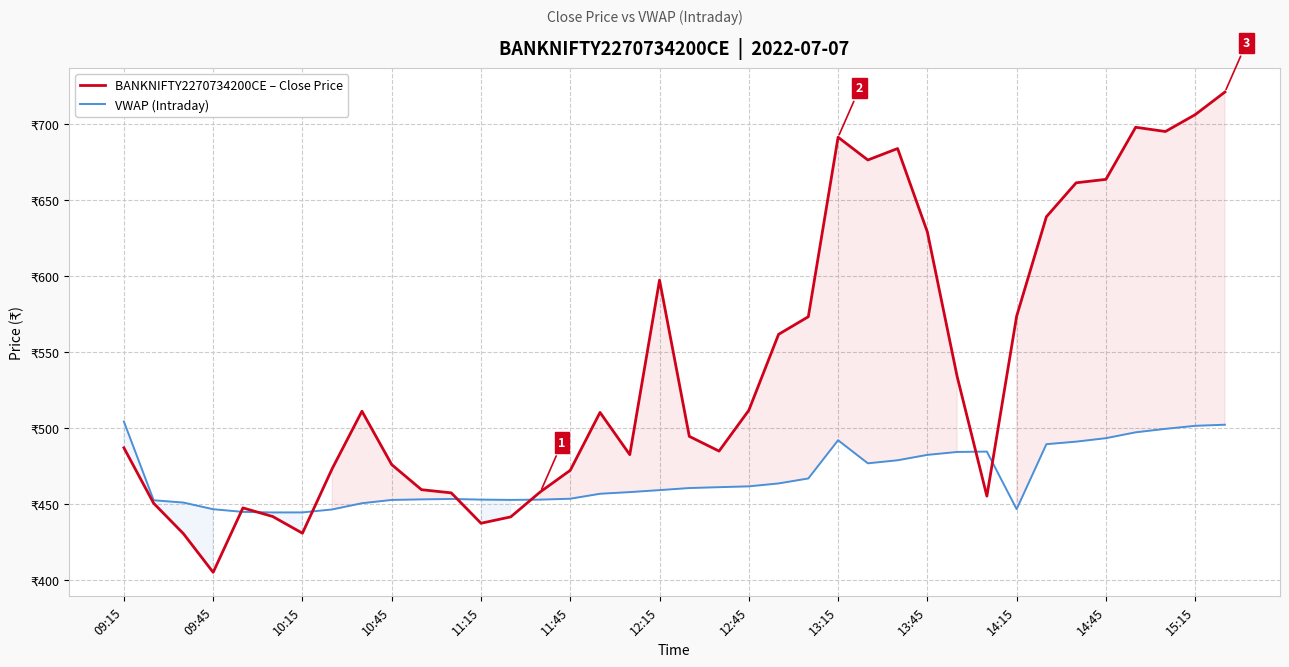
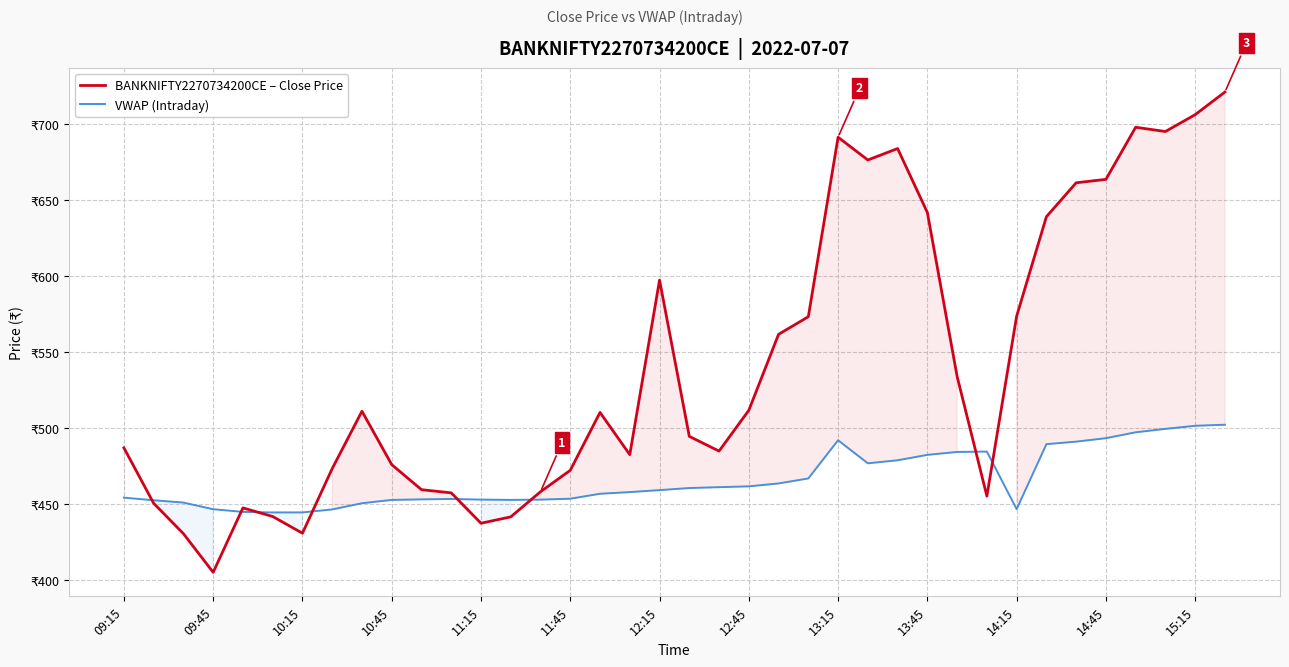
  {
    "BANKNIFTY2270734200CE – Close Price": {
      "09:15": "₹487",
      "09:45": "₹405",
      "10:15": "₹431",
      "10:45": "₹476",
      "11:15": "₹437",
      "11:45": "₹472",
      "12:15": "₹597",
      "12:45": "₹512",
      "13:15": "₹691",
-     "13:45": "₹629",
+     "13:45": "₹642",
      "14:15": "₹573",
      "14:45": "₹664",
      "15:15": "₹706"
    },
    "VWAP (Intraday)": {
-     "09:15": "₹504",
+     "09:15": "₹454",
      "09:45": "₹446",
      "10:15": "₹444",
      "10:45": "₹453",
      "11:15": "₹453",
      "11:45": "₹453",
      "12:15": "₹459",
      "12:45": "₹461",
      "13:15": "₹492",
      "13:45": "₹482",
      "14:15": "₹446",
      "14:45": "₹493",
      "15:15": "₹501"
    }
  }
